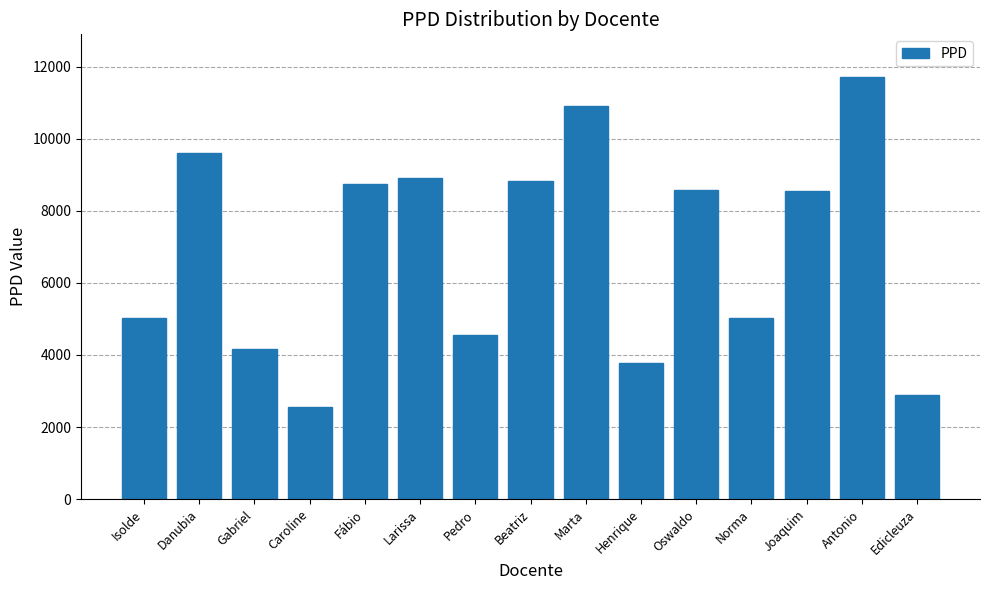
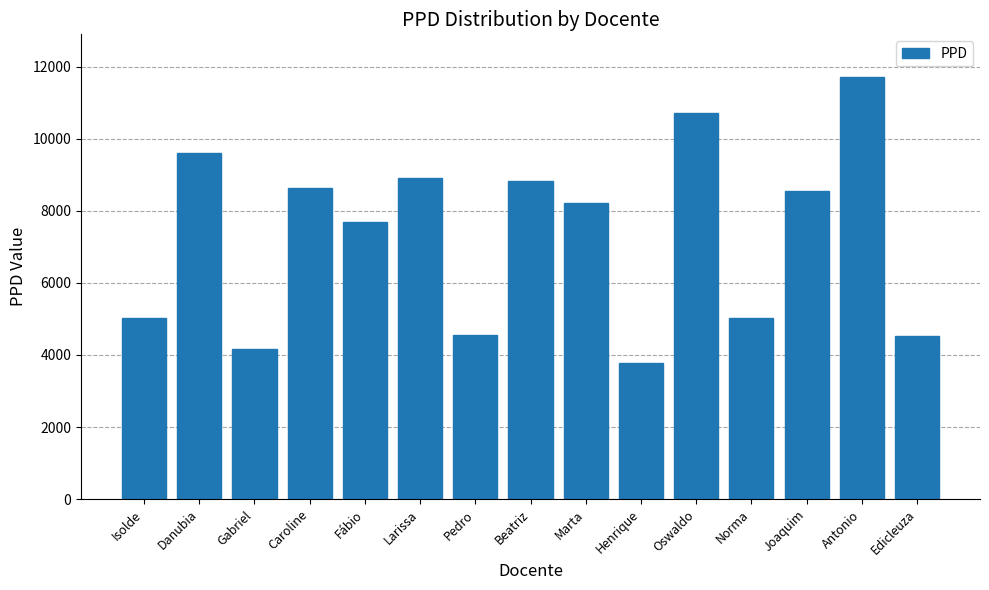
  {
    "Isolde": 5000,
    "Danubia": 9600,
    "Gabriel": 4200,
-   "Caroline": 2500,
-   "Fábio": 8700,
+   "Caroline": 8600,
+   "Fábio": 7700,
    "Larissa": 8900,
    "Pedro": 4600,
    "Beatriz": 8800,
-   "Marta": 10900,
+   "Marta": 8200,
    "Henrique": 3800,
-   "Oswaldo": 8600,
+   "Oswaldo": 10700,
    "Norma": 5000,
    "Joaquim": 8600,
    "Antonio": 11700,
-   "Edicleuza": 2900
+   "Edicleuza": 4500
  }
